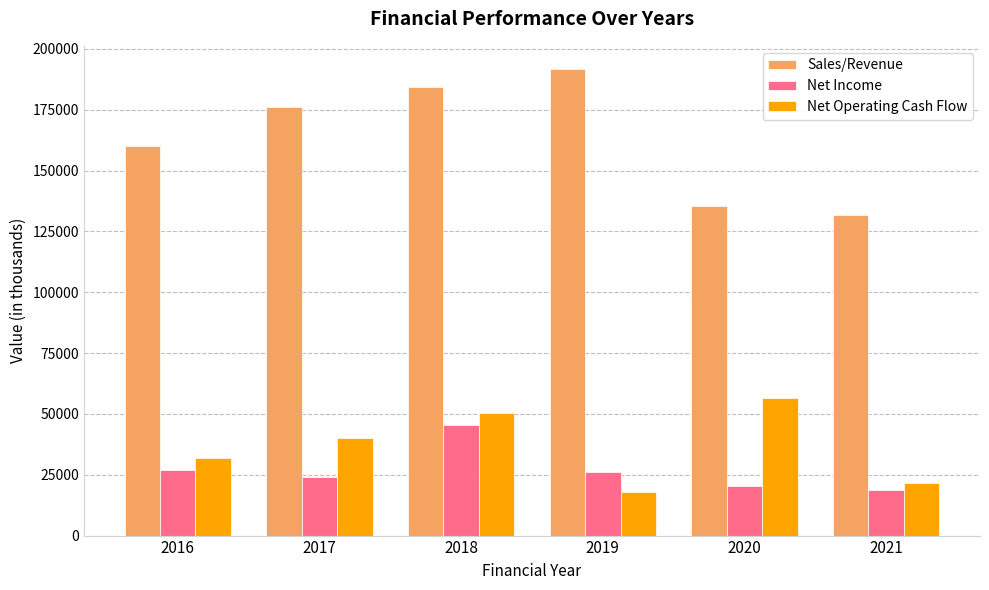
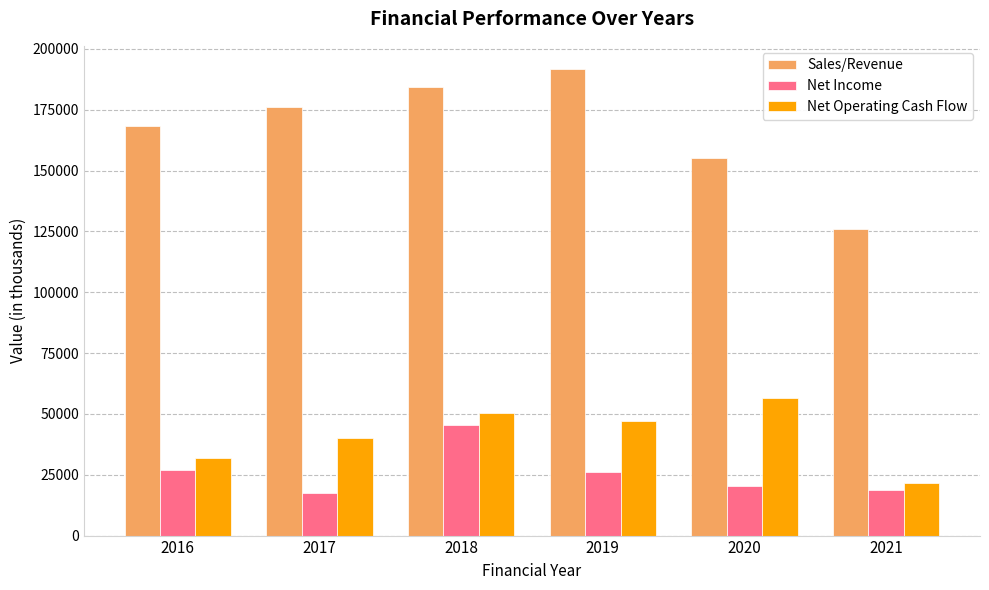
  {
    "Sales/Revenue": {
-     "2016": 160000,
+     "2016": 168000,
      "2017": 176000,
      "2018": 184000,
      "2019": 192000,
-     "2020": 135000,
-     "2021": 132000
+     "2020": 155000,
+     "2021": 126000
    },
    "Net Income": {
      "2016": 27000,
-     "2017": 24000,
+     "2017": 17000,
      "2018": 46000,
      "2019": 26000,
      "2020": 20000,
      "2021": 19000
    },
    "Net Operating Cash Flow": {
      "2016": 32000,
      "2017": 40000,
      "2018": 50000,
-     "2019": 18000,
+     "2019": 47000,
      "2020": 57000,
      "2021": 22000
    }
  }
